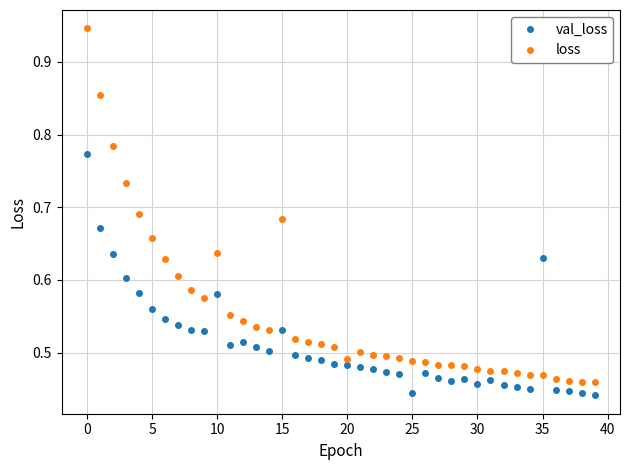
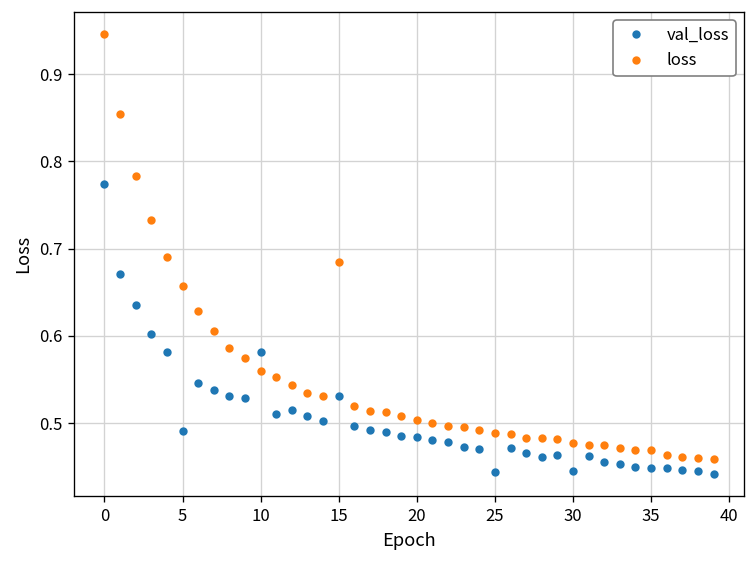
  {
    "val_loss": {
      "0": 0.77,
-     "5": 0.56,
+     "5": 0.49,
      "10": 0.58,
      "15": 0.53,
      "20": 0.48,
      "25": 0.44,
-     "30": 0.46,
-     "35": 0.63
+     "30": 0.44,
+     "35": 0.45
    },
    "loss": {
      "0": 0.95,
      "5": 0.66,
-     "10": 0.64,
+     "10": 0.56,
      "15": 0.68,
-     "20": 0.49,
+     "20": 0.50,
      "25": 0.49,
      "30": 0.48,
      "35": 0.47
    }
  }
